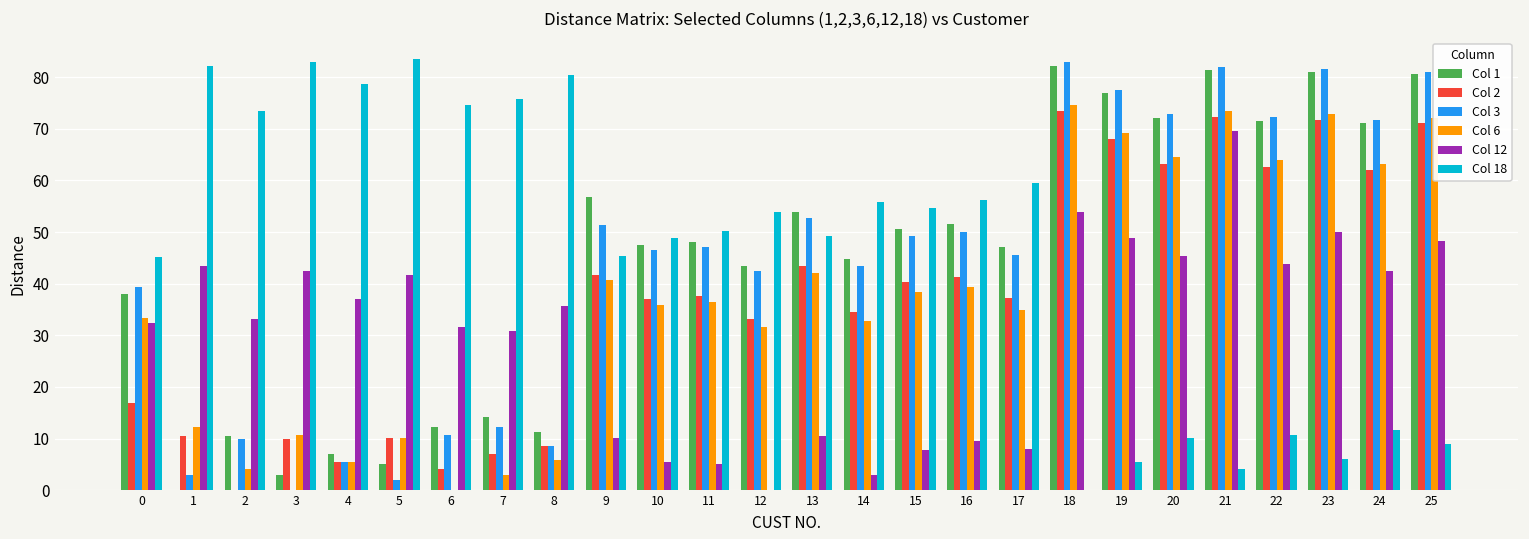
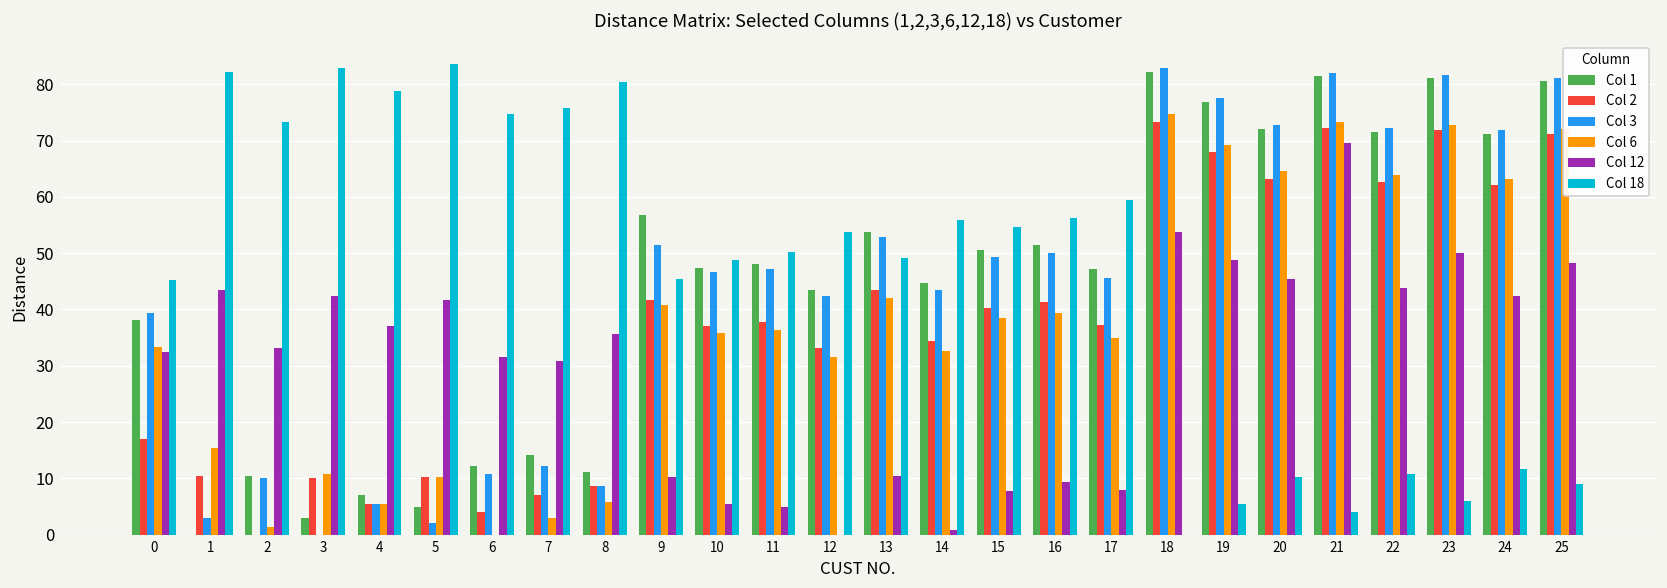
  {
    "Col 1": {
      "0": 38,
      "1": 0,
      "2": 10,
      "3": 3,
      "4": 7,
      "5": 5,
      "6": 12,
      "7": 14,
      "8": 11,
      "9": 57,
      "10": 47,
      "11": 48,
      "12": 43,
      "13": 54,
      "14": 45,
      "15": 51,
      "16": 51,
      "17": 47,
      "18": 82,
      "19": 77,
      "20": 72,
      "21": 81,
      "22": 72,
      "23": 81,
      "24": 71,
      "25": 81
    },
    "Col 2": {
      "0": 17,
      "1": 10,
      "2": 0,
      "3": 10,
      "4": 5,
      "5": 10,
      "6": 4,
      "7": 7,
      "8": 9,
      "9": 42,
      "10": 37,
      "11": 38,
      "12": 33,
      "13": 43,
      "14": 34,
      "15": 40,
      "16": 41,
      "17": 37,
      "18": 73,
      "19": 68,
      "20": 63,
      "21": 72,
      "22": 63,
      "23": 72,
      "24": 62,
      "25": 71
    },
    "Col 6": {
      "0": 33,
-     "1": 12,
-     "2": 4,
+     "1": 15,
+     "2": 1,
      "3": 11,
      "4": 5,
      "5": 10,
      "6": 0,
      "7": 3,
      "8": 6,
      "9": 41,
      "10": 36,
      "11": 36,
      "12": 32,
      "13": 42,
      "14": 33,
      "15": 38,
      "16": 39,
      "17": 35,
      "18": 75,
      "19": 69,
      "20": 65,
      "21": 73,
      "22": 64,
      "23": 73,
      "24": 63
    },
    "Col 12": {
      "0": 32,
      "1": 43,
      "2": 33,
      "3": 42,
      "4": 37,
      "5": 42,
      "6": 32,
      "7": 31,
      "8": 36,
      "9": 10,
      "10": 5,
      "11": 5,
      "12": 0,
      "13": 10,
-     "14": 3,
+     "14": 1,
      "15": 8,
      "16": 9,
      "17": 8,
      "18": 54,
      "19": 49,
      "20": 45,
      "21": 70,
      "22": 44,
      "23": 50,
      "24": 42,
      "25": 48
    }
  }
